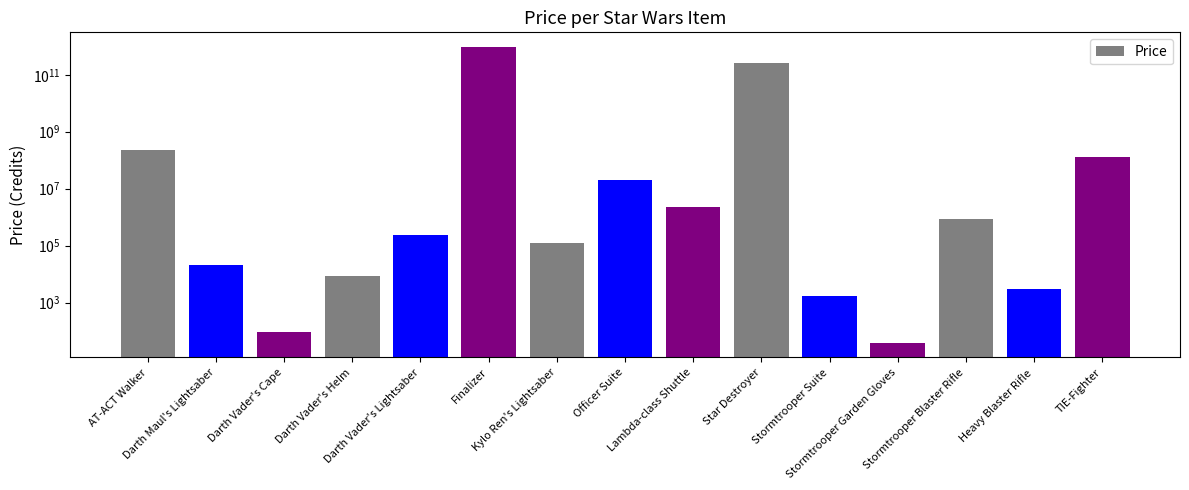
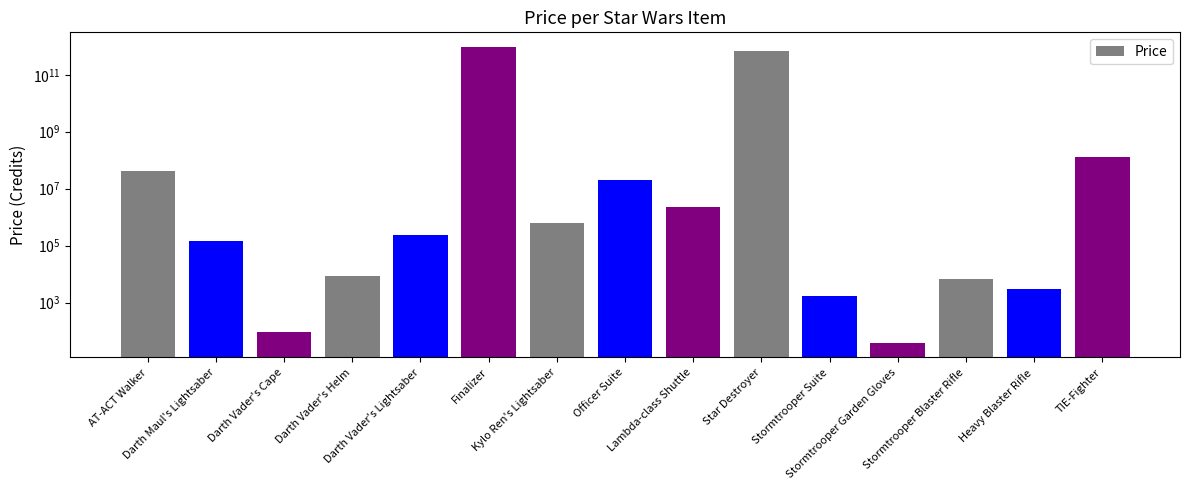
  {
-   "AT-ACT Walker": 200000000,
-   "Darth Maul's Lightsaber": 20000,
+   "AT-ACT Walker": 40000000,
+   "Darth Maul's Lightsaber": 100000,
    "Darth Vader's Cape": 100,
    "Darth Vader's Helm": 9000,
    "Darth Vader's Lightsaber": 200000,
    "Finalizer": 900000000000,
-   "Kylo Ren's Lightsaber": 120000,
+   "Kylo Ren's Lightsaber": 600000,
    "Officer Suite": 20000000,
    "Lambda-class Shuttle": 2000000,
-   "Star Destroyer": 300000000000,
+   "Star Destroyer": 700000000000,
    "Stormtrooper Suite": 2000,
    "Stormtrooper Garden Gloves": 40,
-   "Stormtrooper Blaster Rifle": 900000,
+   "Stormtrooper Blaster Rifle": 7000,
    "Heavy Blaster Rifle": 3000,
    "TIE-Fighter": 100000000
  }
